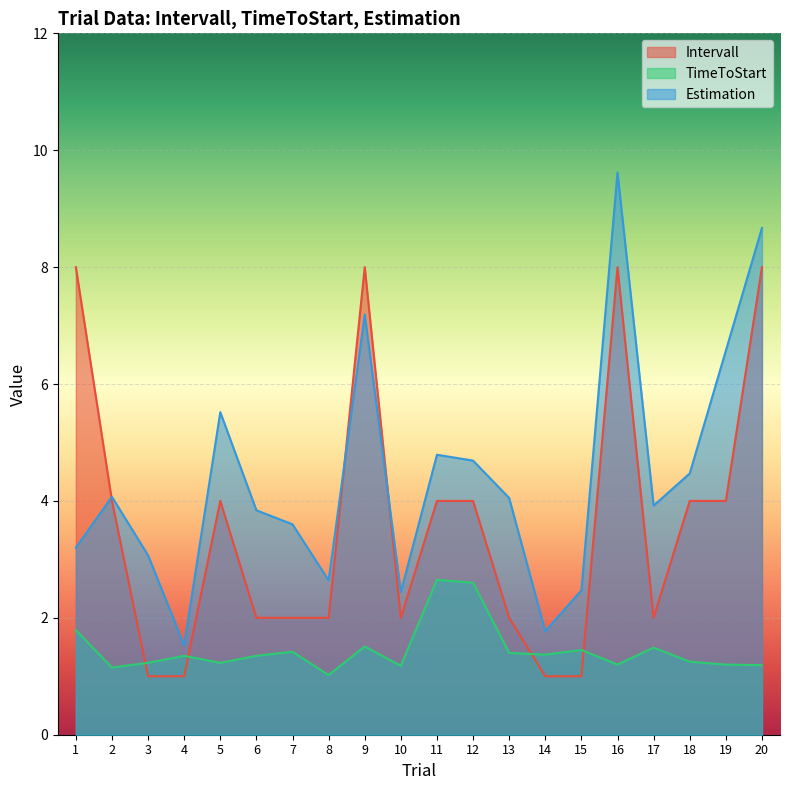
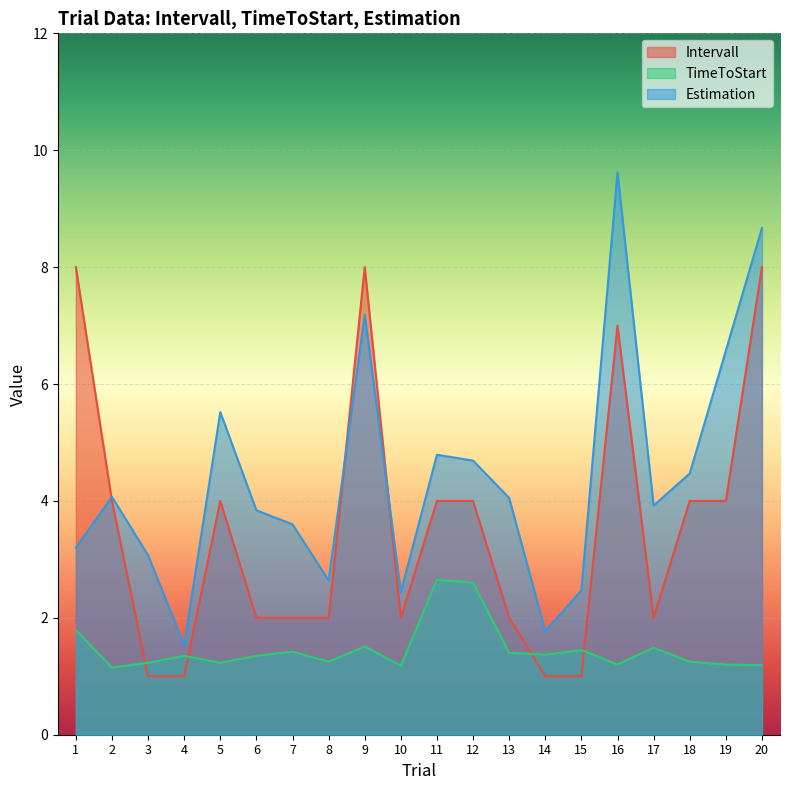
  {
    "Intervall": {
      "1": 8,
      "2": 4,
      "3": 1,
      "4": 1,
      "5": 4,
      "6": 2,
      "7": 2,
      "8": 2,
      "9": 8,
      "10": 2,
      "11": 4,
      "12": 4,
      "13": 2,
      "14": 1,
      "15": 1,
-     "16": 8,
+     "16": 7,
      "17": 2,
      "18": 4,
      "19": 4,
      "20": 8
    },
    "TimeToStart": {
      "1": 1.8,
      "2": 1.2,
      "3": 1.2,
      "4": 1.4,
      "5": 1.2,
      "6": 1.4,
      "7": 1.4,
-     "8": 1.0,
+     "8": 1.3,
      "9": 1.5,
      "10": 1.2,
      "11": 2.7,
      "12": 2.6,
      "13": 1.4,
      "14": 1.4,
      "15": 1.5,
      "16": 1.2,
      "17": 1.5,
      "18": 1.3,
      "19": 1.2,
      "20": 1.2
    },
    "Estimation": {
      "1": 3.2,
      "2": 4.1,
      "3": 3.1,
      "4": 1.5,
      "5": 5.5,
      "6": 3.8,
      "7": 3.6,
      "8": 2.6,
      "9": 7.2,
      "10": 2.4,
      "11": 4.8,
      "12": 4.7,
      "13": 4.1,
      "14": 1.8,
      "15": 2.5,
      "16": 9.6,
      "17": 3.9,
      "18": 4.5,
      "19": 6.6,
      "20": 8.7
    }
  }
